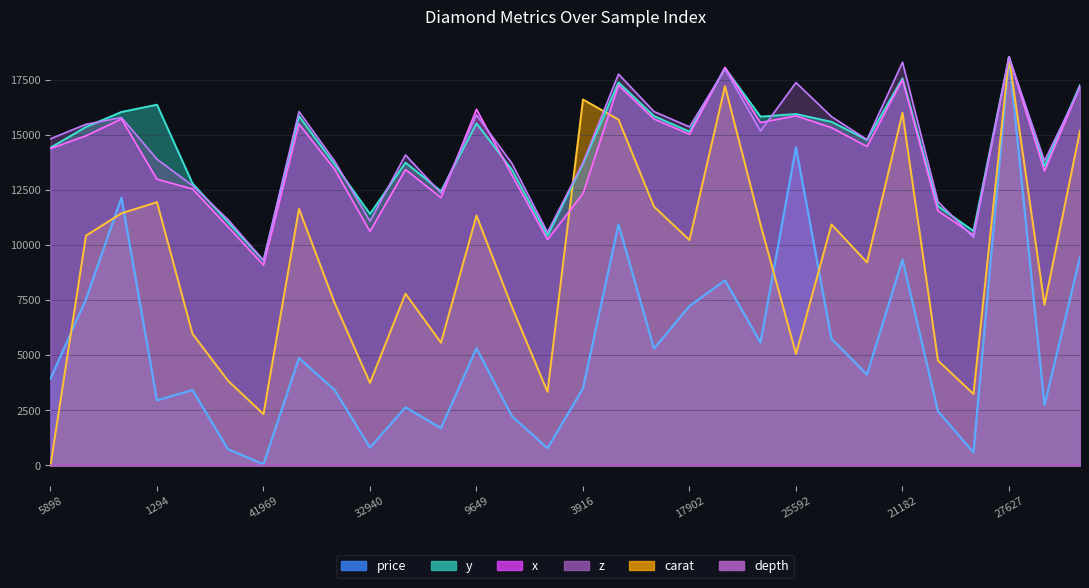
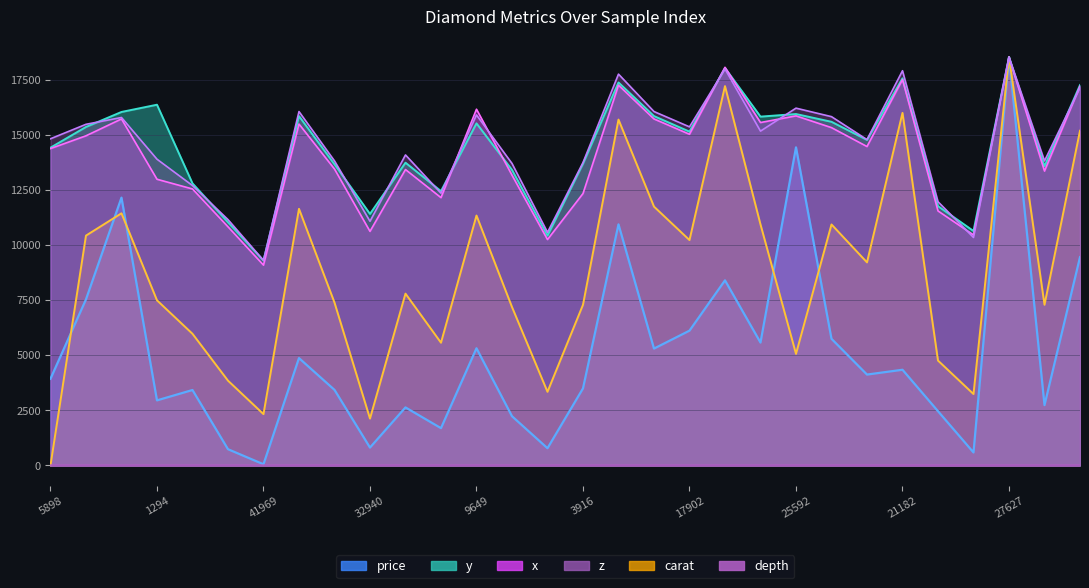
  {
    "price": {
      "5898": 3900,
      "1294": 3000,
      "41969": 100,
      "32940": 800,
      "9649": 5300,
      "3916": 3500,
-     "17902": 7200,
+     "17902": 6100,
      "25592": 14400,
-     "21182": 9300
+     "21182": 4300
    },
    "carat": {
      "5898": 0,
-     "1294": 11900,
+     "1294": 7500,
      "41969": 2300,
-     "32940": 3700,
+     "32940": 2100,
      "9649": 11300,
-     "3916": 16600,
+     "3916": 7300,
      "17902": 10200,
      "25592": 5100,
      "21182": 16000
    },
    "y": {
      "1294": 16400,
      "32940": 11400,
      "9649": 15500,
      "17902": 15100
    },
    "x": {
      "1294": 13000,
      "41969": 9100,
      "32940": 10600,
      "9649": 16200,
      "3916": 12300,
      "17902": 15000
    },
    "z": {
      "5898": 14800,
      "1294": 13900,
      "32940": 11100,
      "9649": 15900,
      "17902": 15400,
-     "25592": 17400,
-     "21182": 18300
+     "25592": 16200,
+     "21182": 17900
    }
  }
